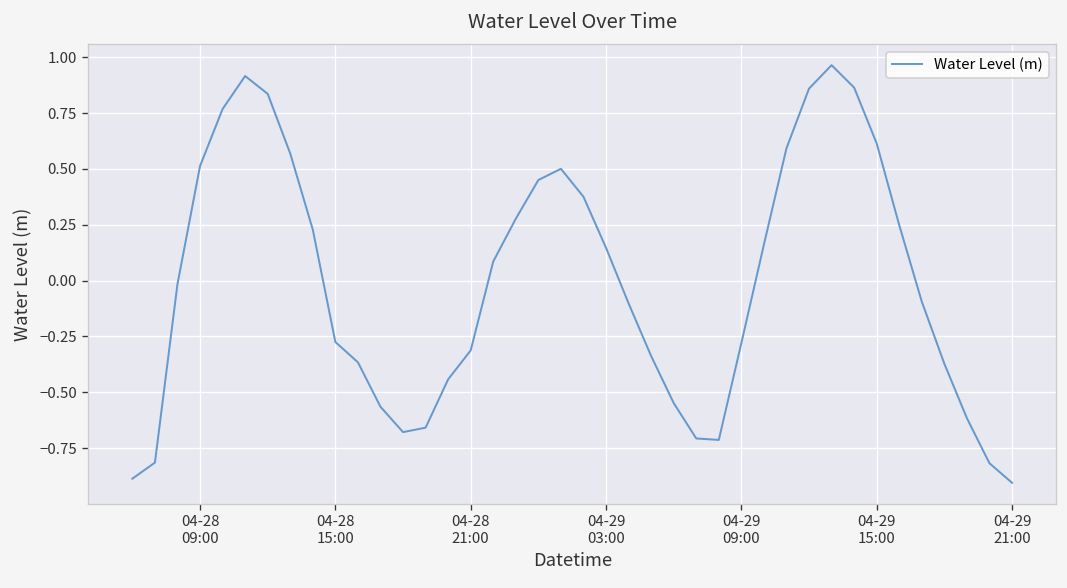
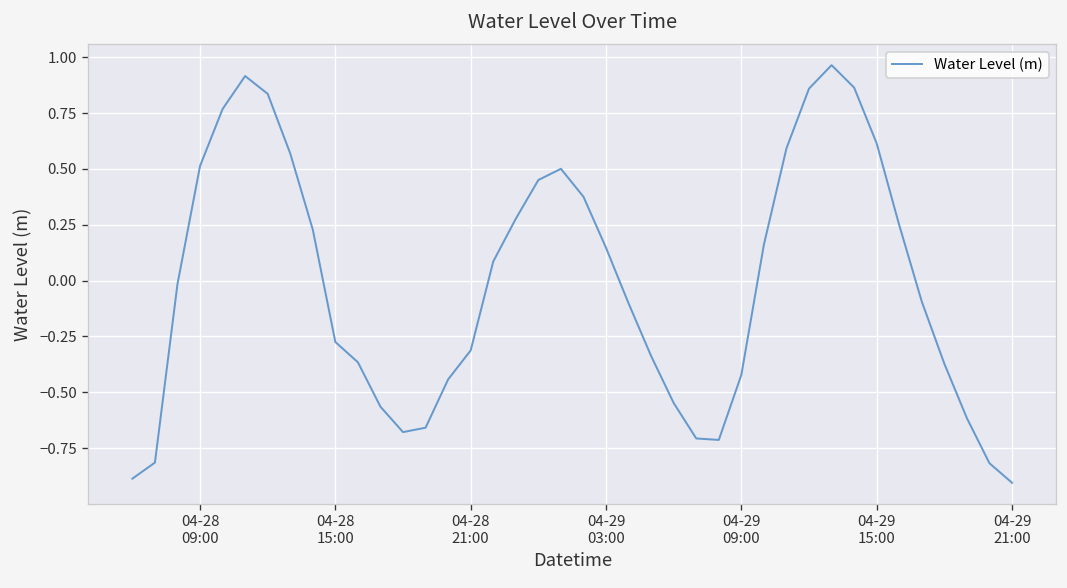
  {
    "04-28 09:00": 0.51,
    "04-28 15:00": -0.27,
    "04-28 21:00": -0.31,
    "04-29 03:00": 0.15,
-   "04-29 09:00": -0.28,
+   "04-29 09:00": -0.42,
    "04-29 15:00": 0.61,
    "04-29 21:00": -0.90
  }
